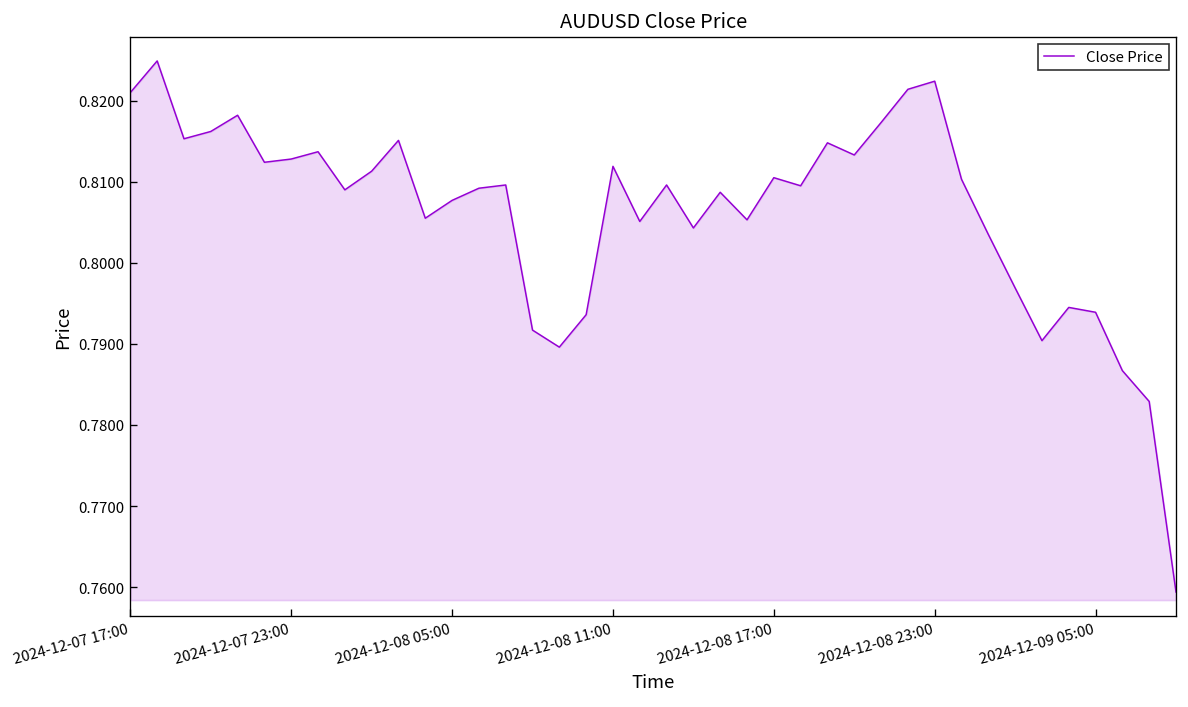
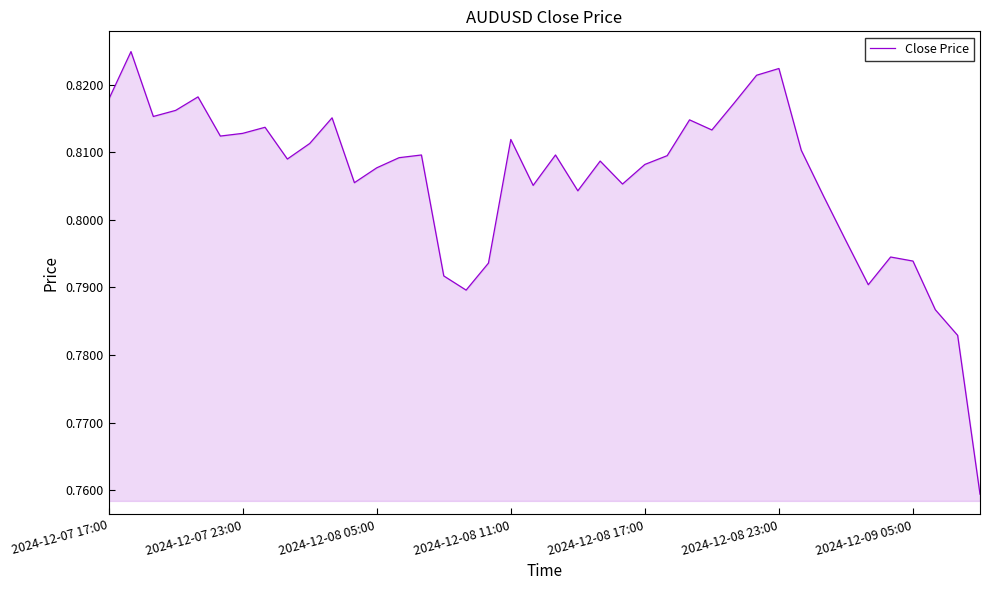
  {
-   "2024-12-07 17:00": 0.821,
+   "2024-12-07 17:00": 0.818,
    "2024-12-07 23:00": 0.813,
    "2024-12-08 05:00": 0.808,
    "2024-12-08 11:00": 0.812,
-   "2024-12-08 17:00": 0.811,
+   "2024-12-08 17:00": 0.808,
    "2024-12-08 23:00": 0.822,
    "2024-12-09 05:00": 0.794
  }
